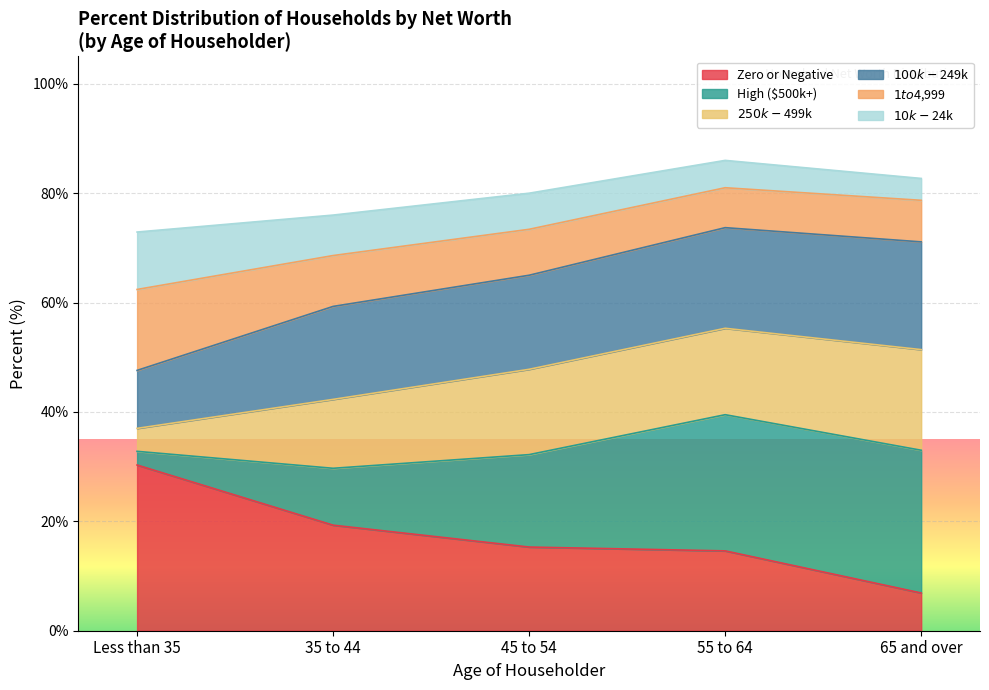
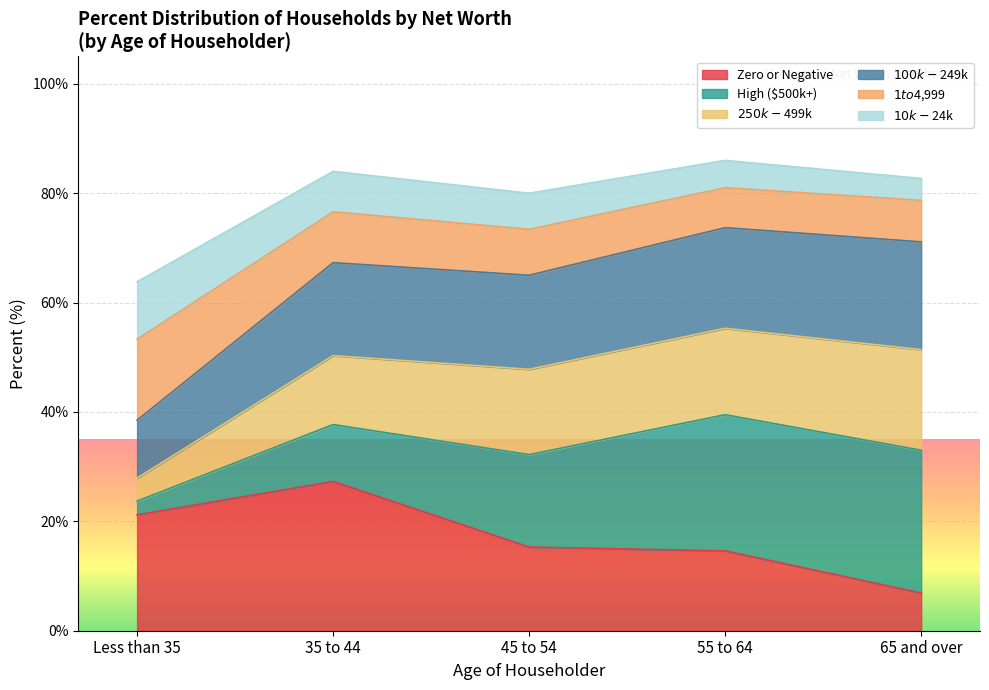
  {
    "Zero or Negative": {
-     "Less than 35": "30%",
-     "35 to 44": "19%",
+     "Less than 35": "21%",
+     "35 to 44": "27%",
      "45 to 54": "15%",
      "55 to 64": "15%",
      "65 and over": "7%"
    }
  }
